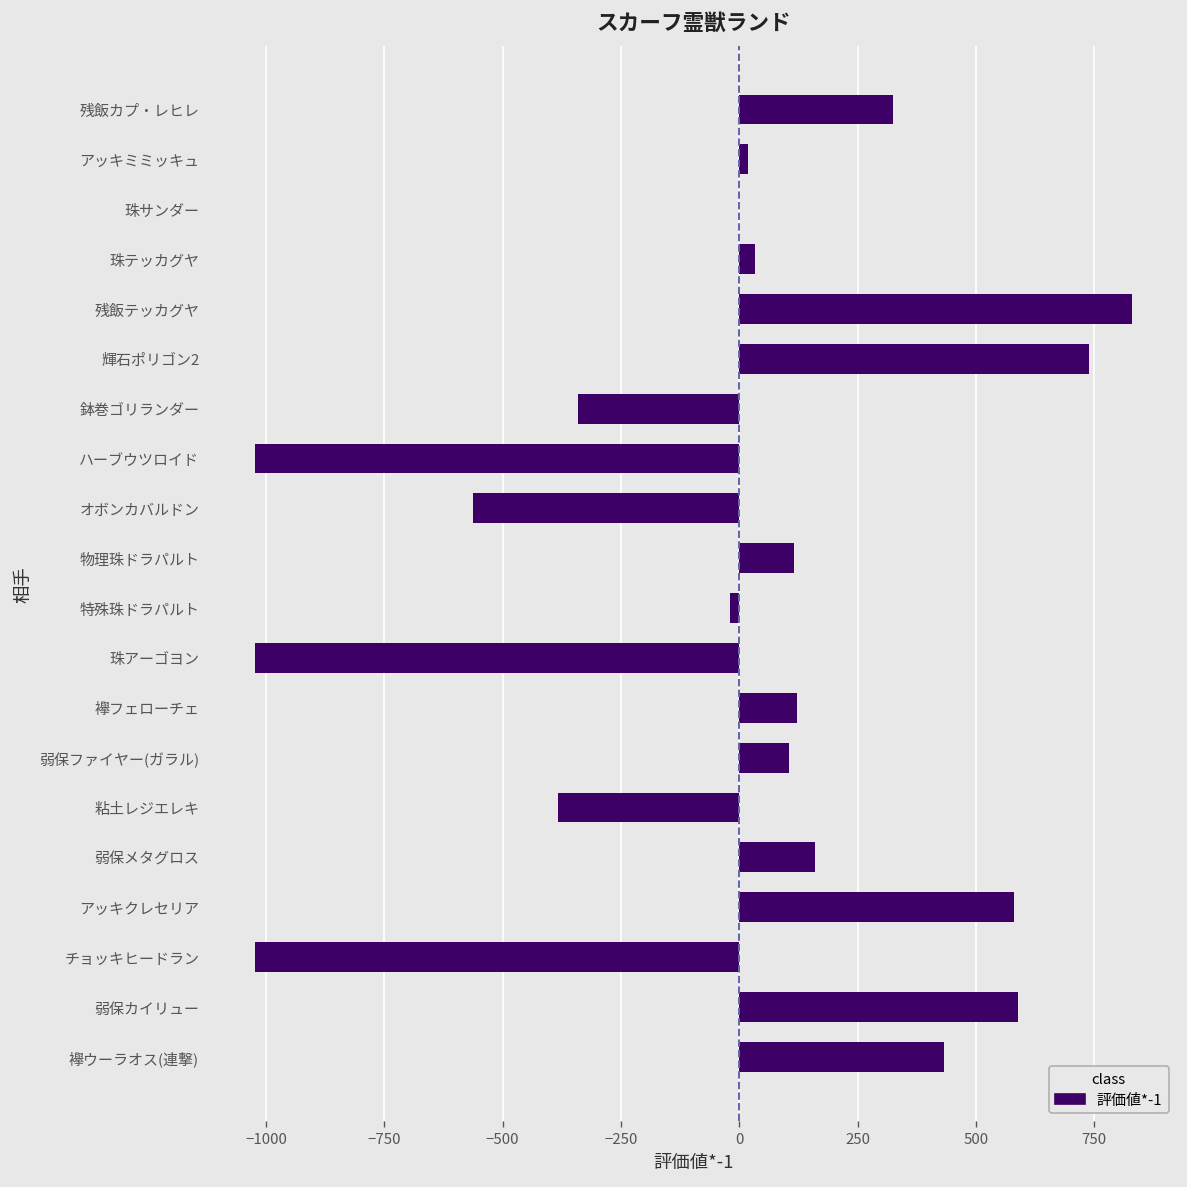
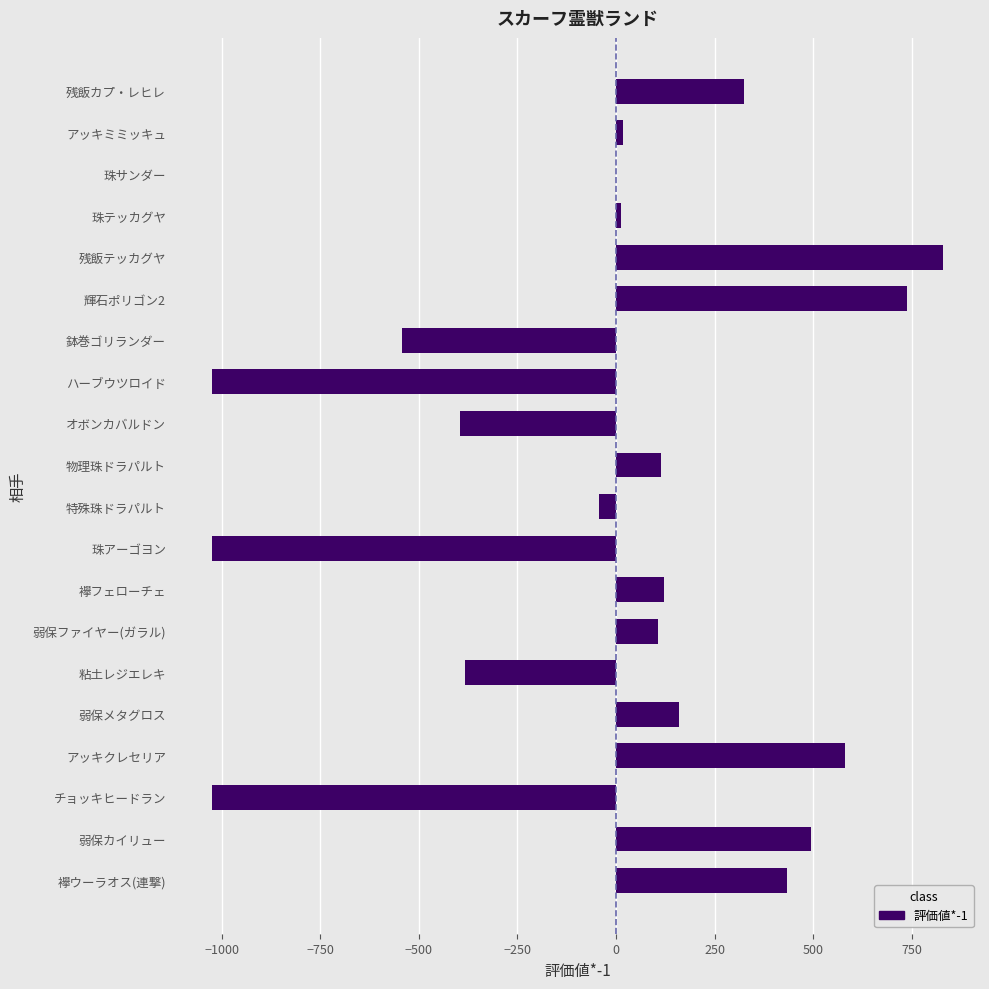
  {
    "残飯カプ・レヒレ": 330,
    "アッキミミッキュ": 20,
    "珠サンダー": 0,
-   "珠テッカグヤ": 30,
+   "珠テッカグヤ": 10,
    "残飯テッカグヤ": 830,
    "輝石ポリゴン2": 740,
-   "鉢巻ゴリランダー": -340,
+   "鉢巻ゴリランダー": -540,
    "ハーブウツロイド": -1020,
-   "オボンカバルドン": -560,
+   "オボンカバルドン": -400,
    "物理珠ドラパルト": 120,
-   "特殊珠ドラパルト": -20,
+   "特殊珠ドラパルト": -40,
    "珠アーゴヨン": -1020,
    "襷フェローチェ": 120,
    "弱保ファイヤー(ガラル)": 110,
    "粘土レジエレキ": -380,
    "弱保メタグロス": 160,
    "アッキクレセリア": 580,
    "チョッキヒードラン": -1020,
-   "弱保カイリュー": 590,
+   "弱保カイリュー": 490,
    "襷ウーラオス(連撃)": 430
  }
